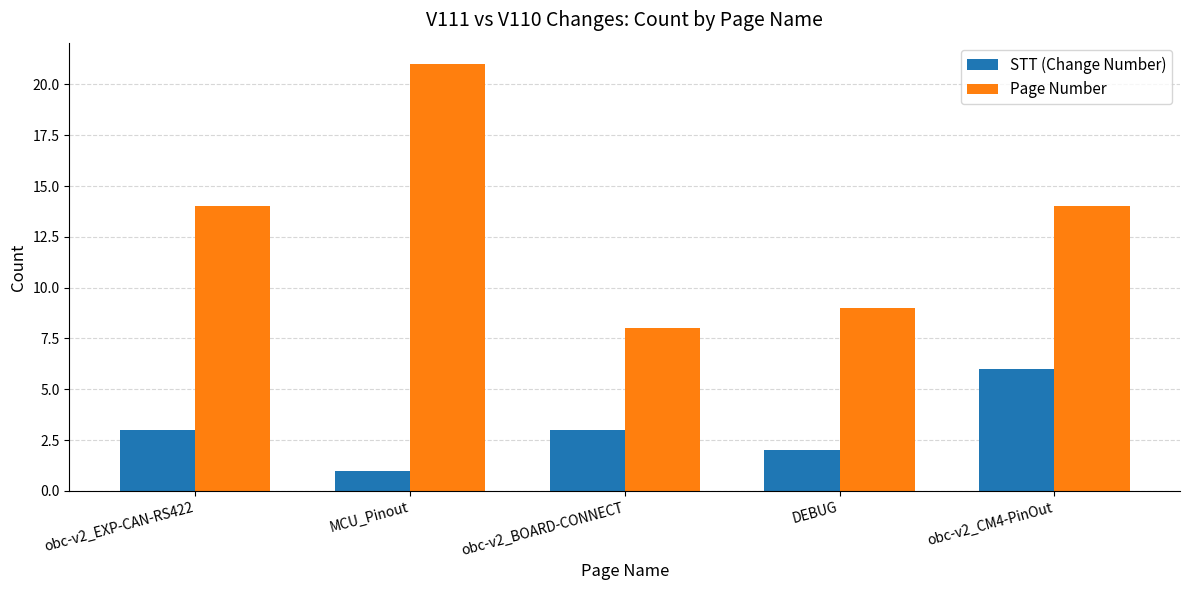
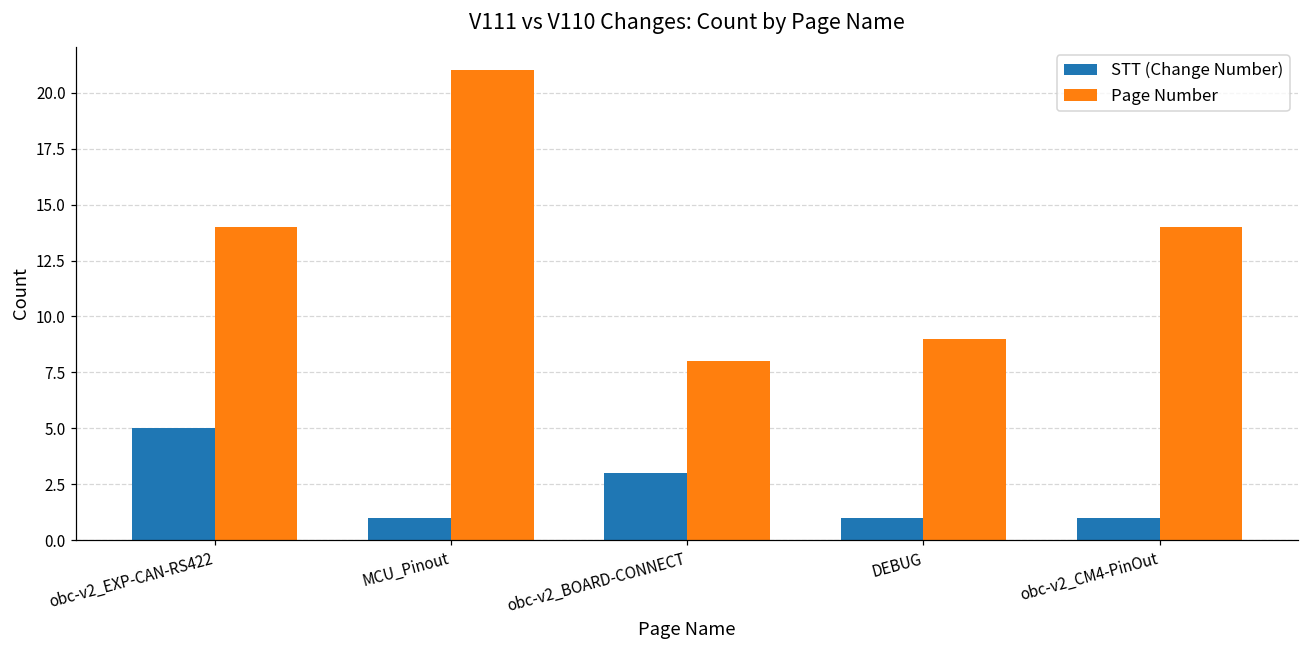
  {
    "STT (Change Number)": {
-     "obc-v2_EXP-CAN-RS422": 3,
+     "obc-v2_EXP-CAN-RS422": 5,
      "MCU_Pinout": 1,
      "obc-v2_BOARD-CONNECT": 3,
-     "DEBUG": 2,
-     "obc-v2_CM4-PinOut": 6
+     "DEBUG": 1,
+     "obc-v2_CM4-PinOut": 1
    },
    "Page Number": {
      "obc-v2_EXP-CAN-RS422": 14,
      "MCU_Pinout": 21,
      "obc-v2_BOARD-CONNECT": 8,
      "DEBUG": 9,
      "obc-v2_CM4-PinOut": 14
    }
  }
